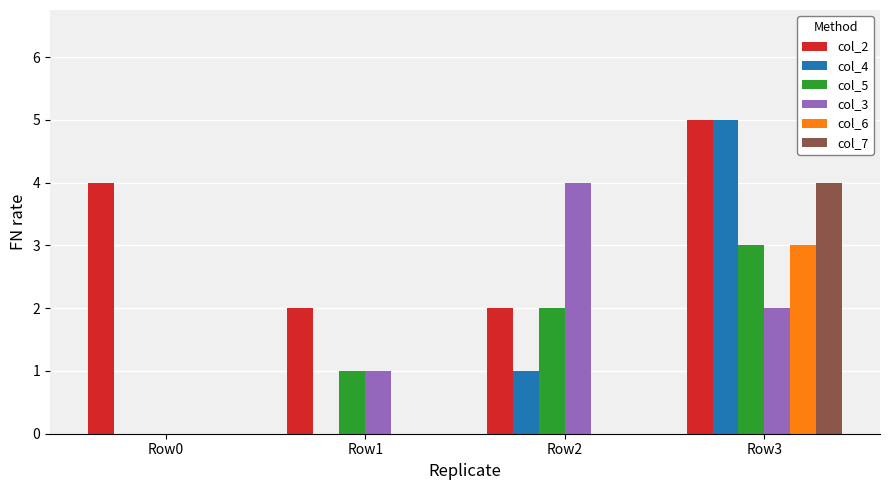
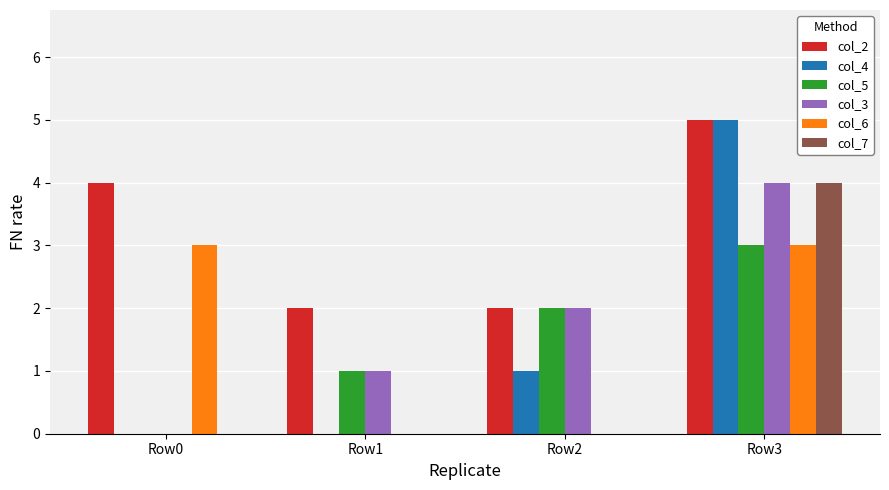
  {
    "col_2": {
      "Row0": 4,
      "Row1": 2,
      "Row2": 2,
      "Row3": 5
    },
    "col_4": {
      "Row0": 0,
      "Row1": 0,
      "Row2": 1,
      "Row3": 5
    },
    "col_5": {
      "Row0": 0,
      "Row1": 1,
      "Row2": 2,
      "Row3": 3
    },
    "col_3": {
      "Row0": 0,
      "Row1": 1,
-     "Row2": 4,
-     "Row3": 2
+     "Row2": 2,
+     "Row3": 4
    },
    "col_6": {
-     "Row0": 0,
+     "Row0": 3,
      "Row1": 0,
      "Row2": 0,
      "Row3": 3
    },
    "col_7": {
      "Row0": 0,
      "Row1": 0,
      "Row2": 0,
      "Row3": 4
    }
  }
